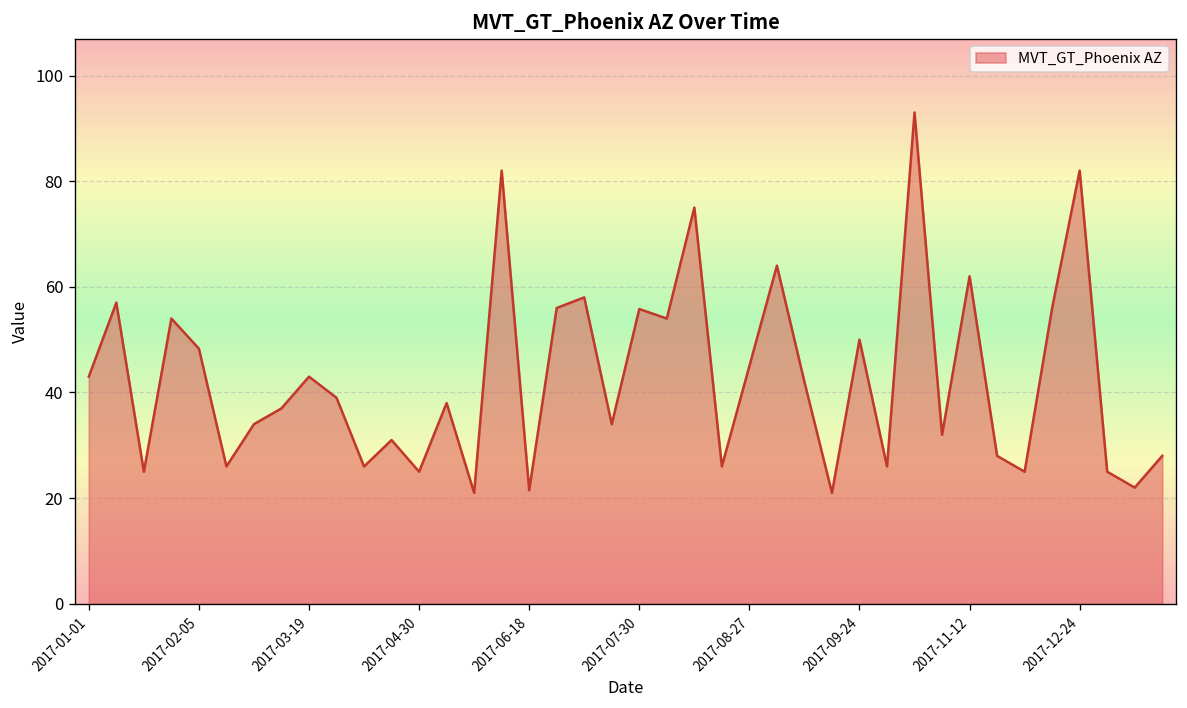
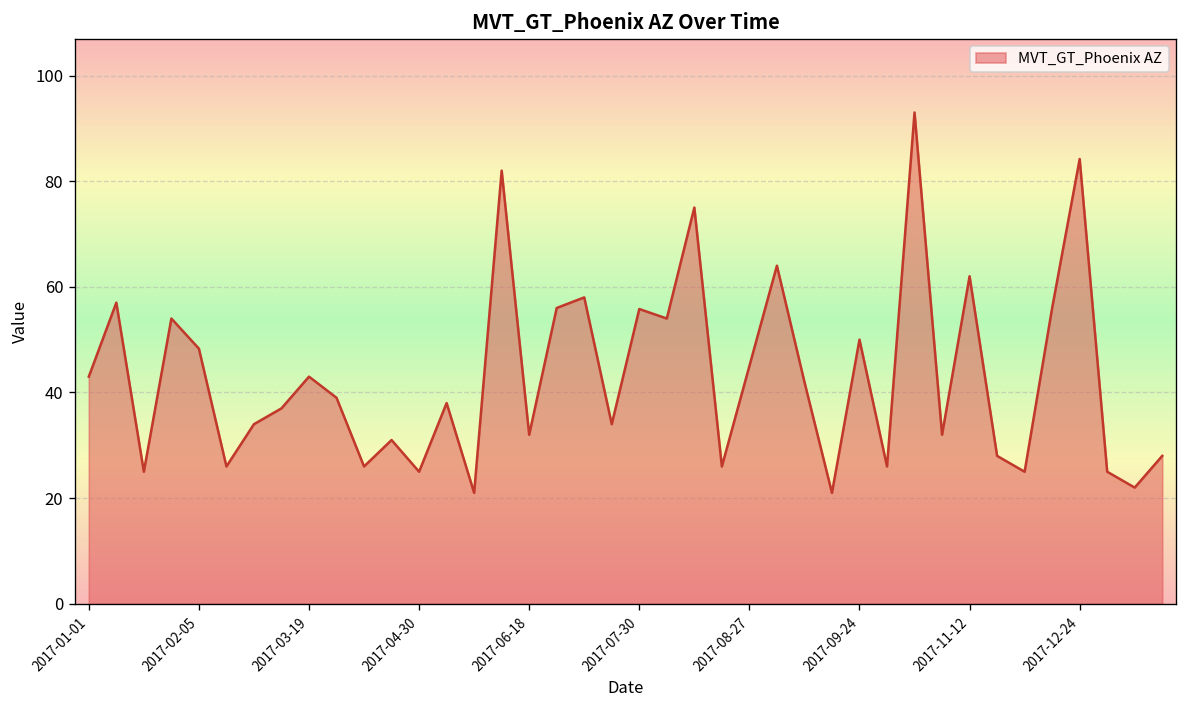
  {
    "2017-01-01": 43,
    "2017-02-05": 48,
    "2017-03-19": 43,
    "2017-04-30": 25,
-   "2017-06-18": 22,
+   "2017-06-18": 32,
    "2017-07-30": 56,
    "2017-08-27": 45,
    "2017-09-24": 50,
    "2017-11-12": 62,
-   "2017-12-24": 82
+   "2017-12-24": 84
  }
